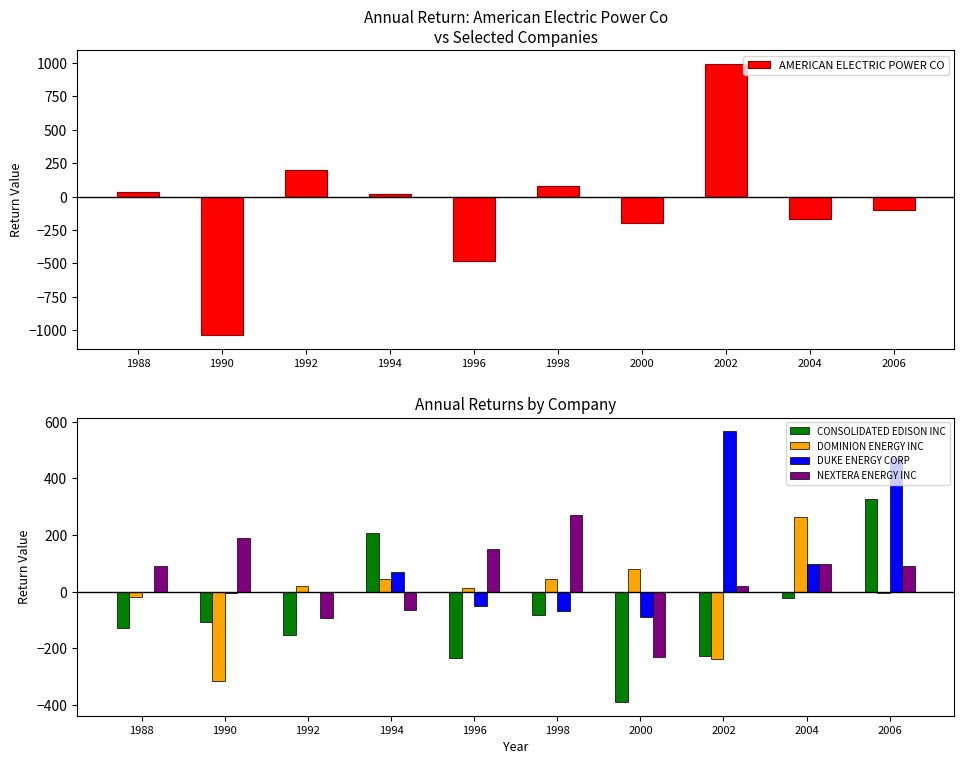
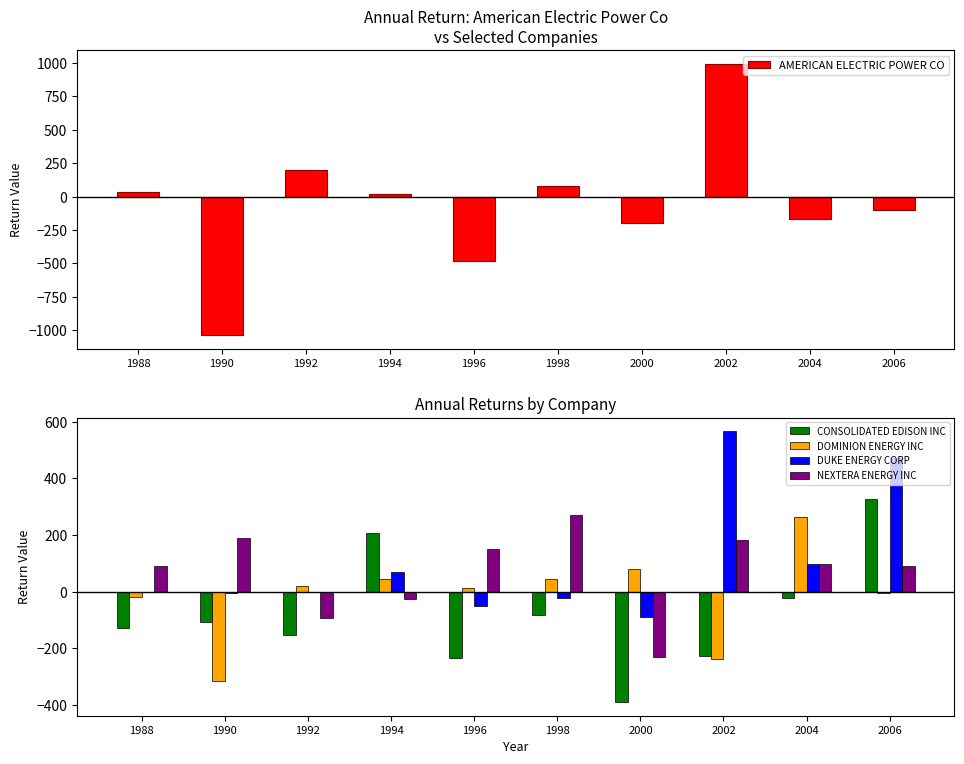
  {
    "Annual Return: American Electric Power Co vs Selected Companies": {
      "1988": 30,
      "1990": -1040,
      "1992": 200,
      "1994": 20,
      "1996": -480,
      "1998": 80,
      "2000": -200,
      "2002": 990,
      "2004": -170,
      "2006": -100
    },
    "Annual Returns by Company": {
      "CONSOLIDATED EDISON INC": {
        "1988": -130,
        "1990": -110,
        "1992": -150,
        "1994": 210,
        "1996": -240,
        "1998": -80,
        "2000": -390,
        "2002": -230,
        "2004": -20,
        "2006": 330
      },
      "DOMINION ENERGY INC": {
        "1988": -20,
        "1990": -310,
        "1992": 20,
        "1994": 40,
        "1996": 10,
        "1998": 40,
        "2000": 80,
        "2002": -240,
        "2004": 260
      },
      "DUKE ENERGY CORP": {
        "1994": 70,
        "1996": -50,
-       "1998": -70,
+       "1998": -20,
        "2000": -90,
        "2002": 570,
        "2004": 100
      },
      "NEXTERA ENERGY INC": {
        "1988": 90,
        "1990": 190,
        "1992": -90,
-       "1994": -70,
+       "1994": -30,
        "1996": 150,
        "1998": 270,
        "2000": -230,
-       "2002": 20,
+       "2002": 180,
        "2004": 100,
        "2006": 90
      }
    }
  }
